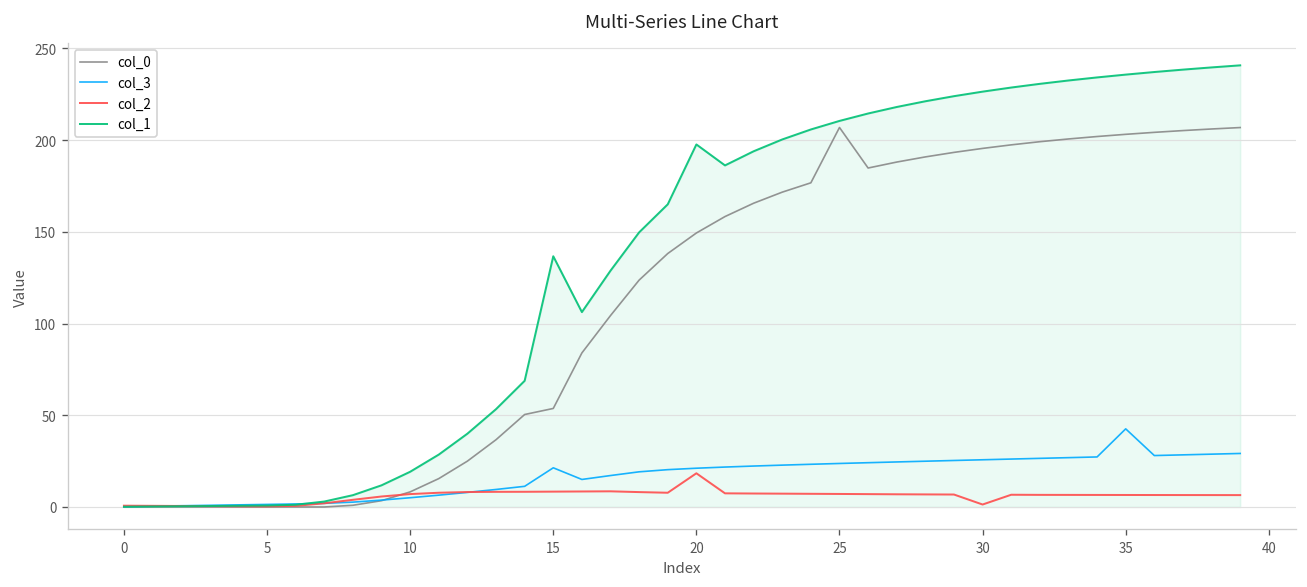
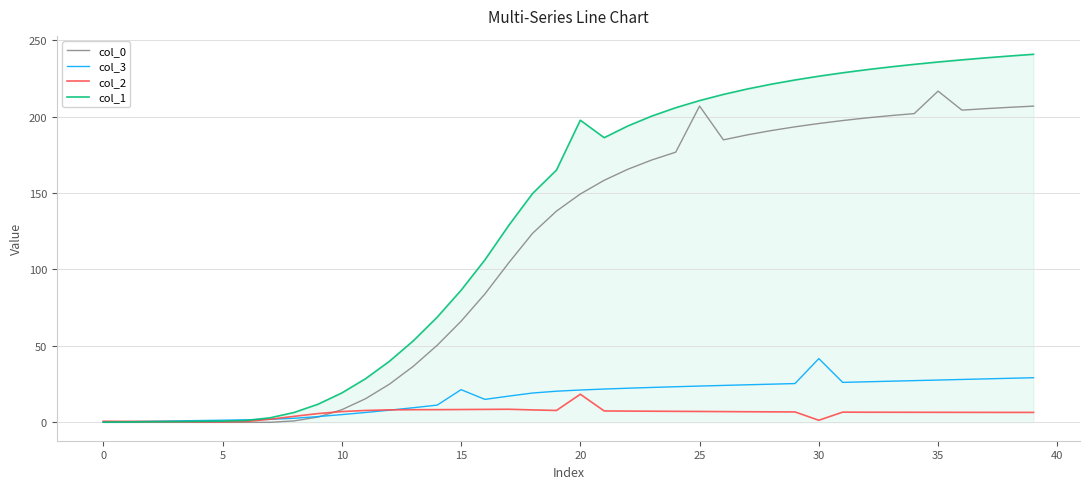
  {
    "col_0": {
-     "15": 54,
+     "15": 66,
      "20": 149,
      "25": 207,
      "30": 195,
-     "35": 203
+     "35": 217
    },
    "col_3": {
      "10": 5,
      "15": 21,
      "20": 21,
      "25": 24,
-     "30": 26,
-     "35": 43
+     "30": 42,
+     "35": 28
    },
    "col_2": {
      "15": 8,
      "20": 18,
      "25": 7,
      "30": 1,
      "35": 7
    },
    "col_1": {
      "10": 19,
-     "15": 137,
+     "15": 86,
      "20": 198,
      "25": 210,
      "30": 226,
      "35": 236
    }
  }
